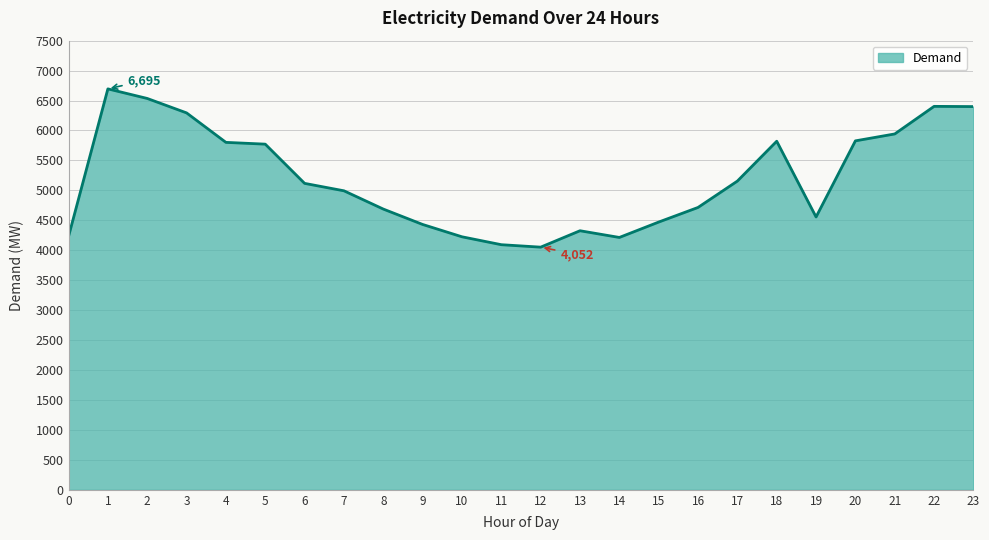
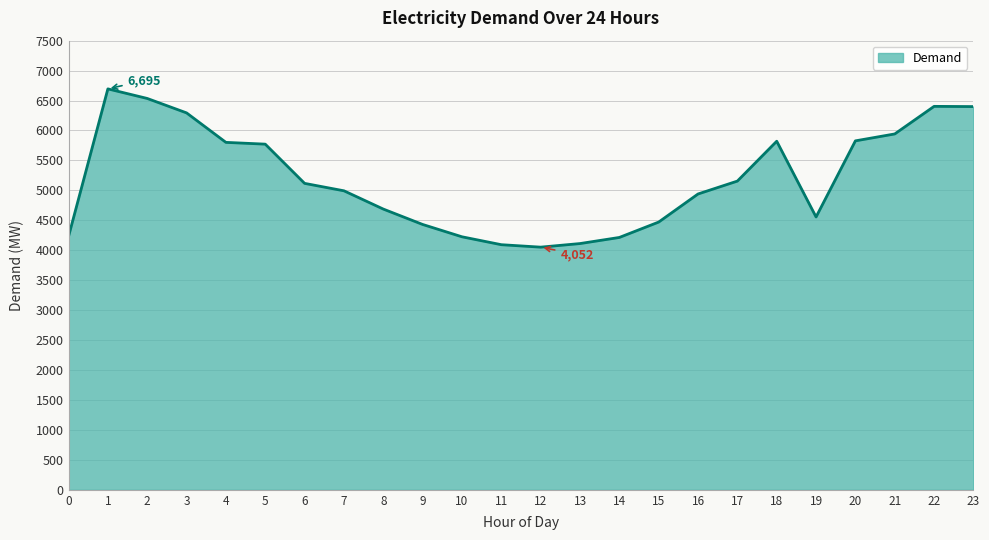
  {
    "0": 4200,
    "2": 6500,
    "3": 6300,
    "4": 5800,
    "5": 5800,
    "6": 5100,
    "7": 5000,
    "8": 4700,
    "9": 4400,
    "10": 4200,
    "11": 4100,
-   "13": 4300,
+   "13": 4100,
    "14": 4200,
    "15": 4500,
-   "16": 4700,
+   "16": 4900,
    "17": 5200,
    "18": 5800,
    "19": 4600,
    "20": 5800,
    "21": 5900,
    "22": 6400,
    "23": 6400
  }
